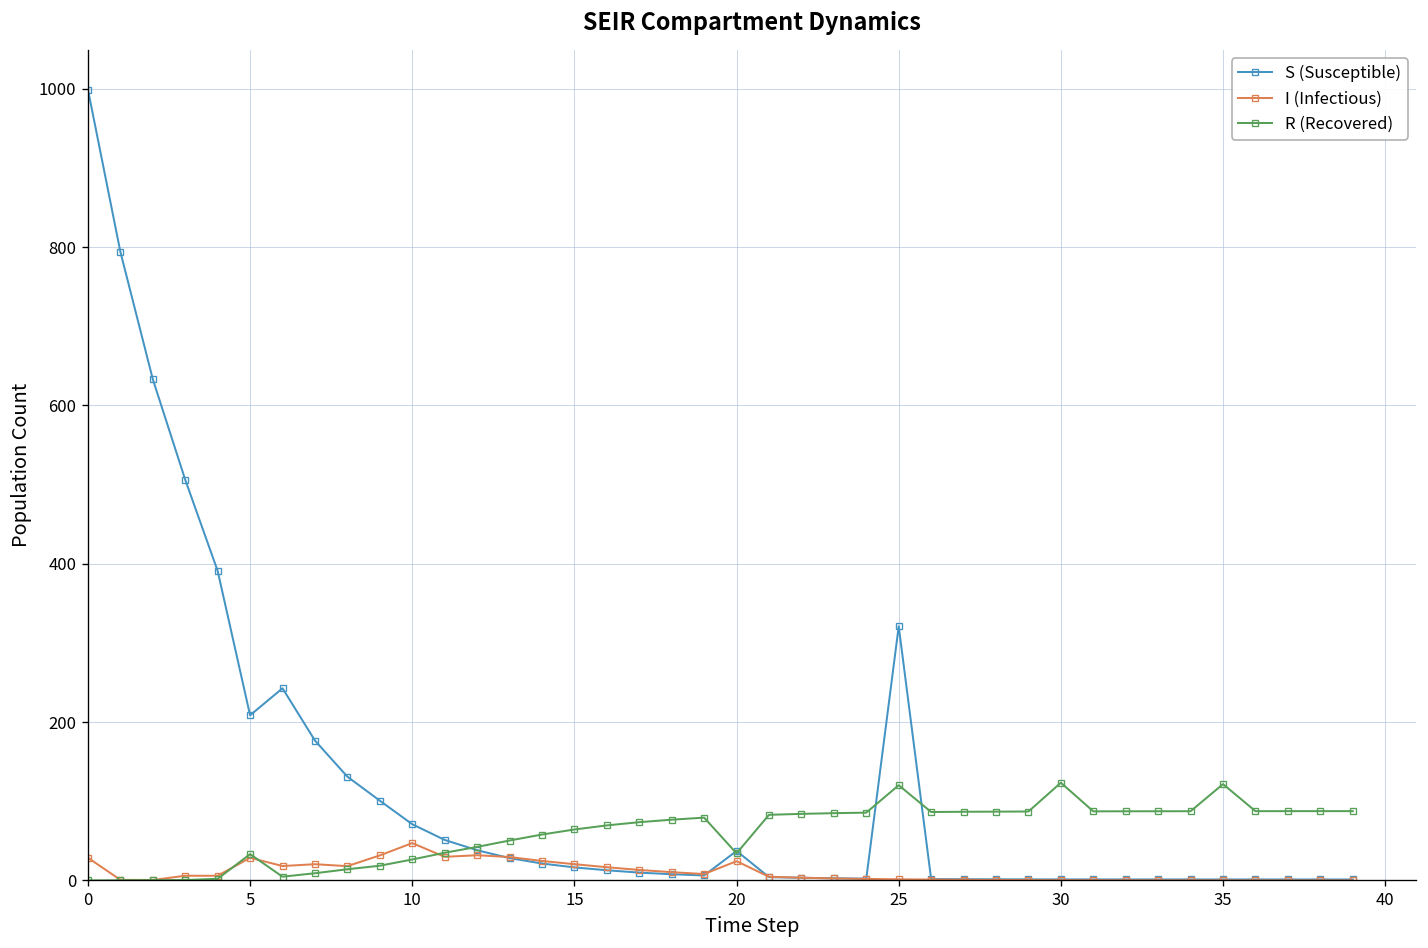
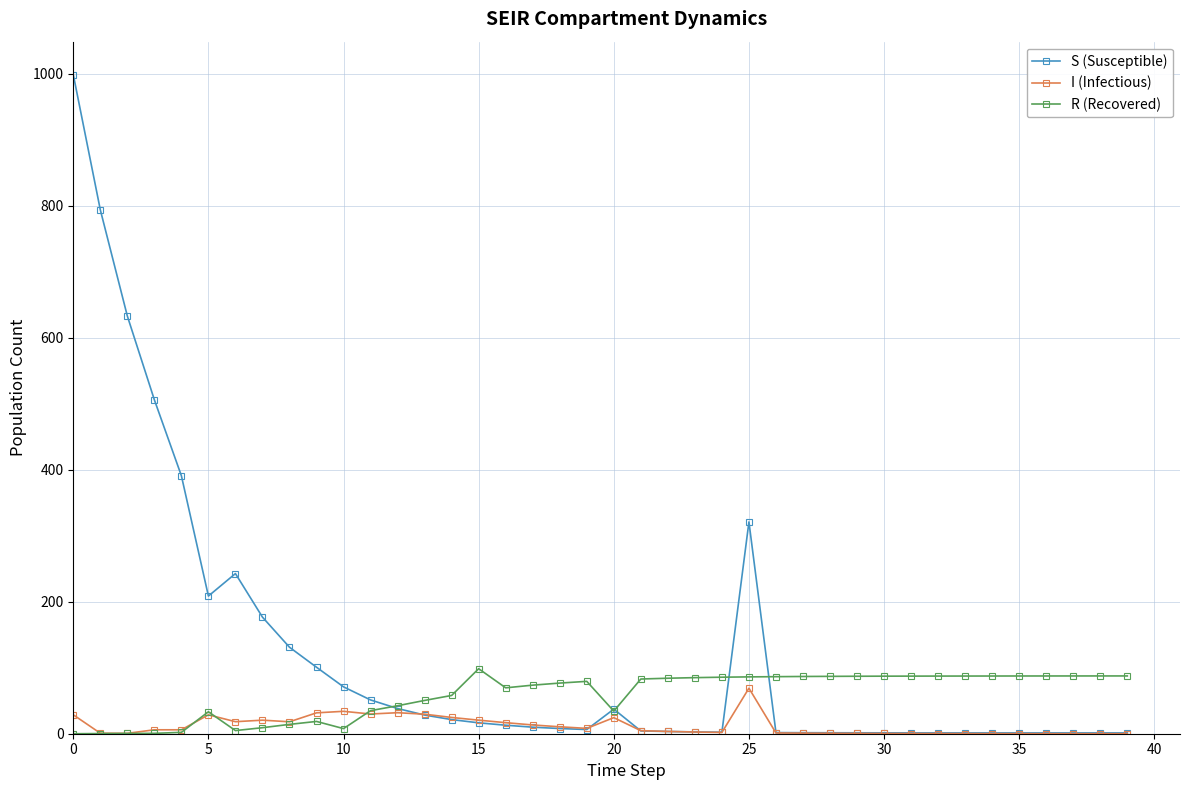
  {
    "S (Susceptible)": {
      "0": 1000,
      "5": 210,
      "10": 70,
      "15": 20,
      "25": 320
    },
    "I (Infectious)": {
      "0": 30,
      "5": 30,
-     "10": 50,
+     "10": 30,
      "15": 20,
      "20": 20,
-     "25": 0
+     "25": 70
    },
    "R (Recovered)": {
      "0": 0,
      "5": 30,
-     "10": 30,
-     "15": 60,
-     "25": 120,
-     "30": 120,
-     "35": 120
+     "10": 10,
+     "15": 100,
+     "25": 90,
+     "30": 90,
+     "35": 90
    }
  }
